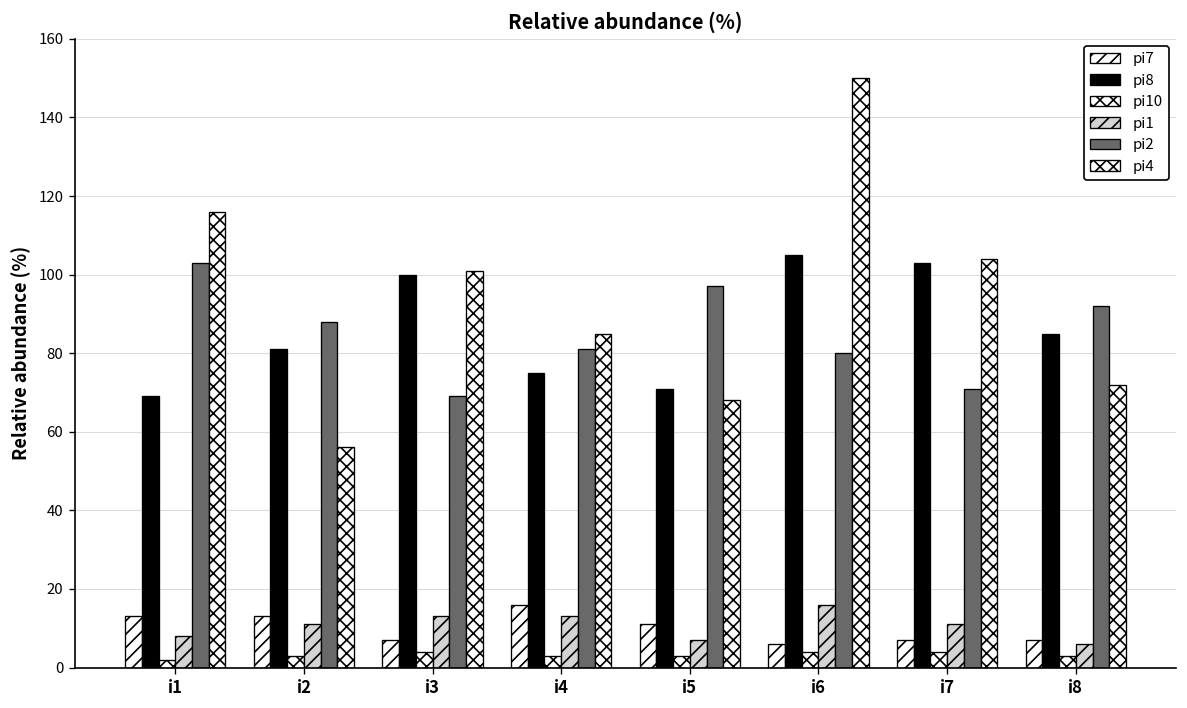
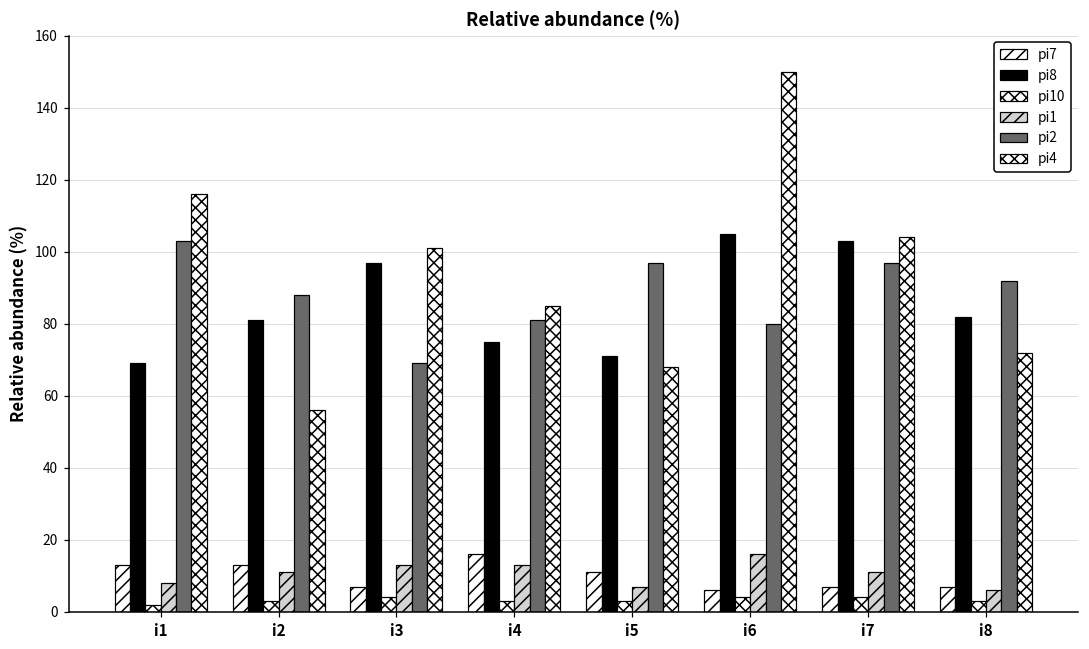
  {
    "pi8": {
      "i1": 69,
      "i2": 81,
-     "i3": 100,
+     "i3": 97,
      "i4": 75,
      "i5": 71,
      "i6": 105,
      "i7": 103,
-     "i8": 85
+     "i8": 82
    },
    "pi1": {
      "i1": 8,
      "i2": 11,
      "i3": 13,
      "i4": 13,
      "i5": 7,
      "i6": 16,
      "i7": 11,
      "i8": 6
    },
    "pi2": {
      "i1": 103,
      "i2": 88,
      "i3": 69,
      "i4": 81,
      "i5": 97,
      "i6": 80,
-     "i7": 71,
+     "i7": 97,
      "i8": 92
    }
  }
